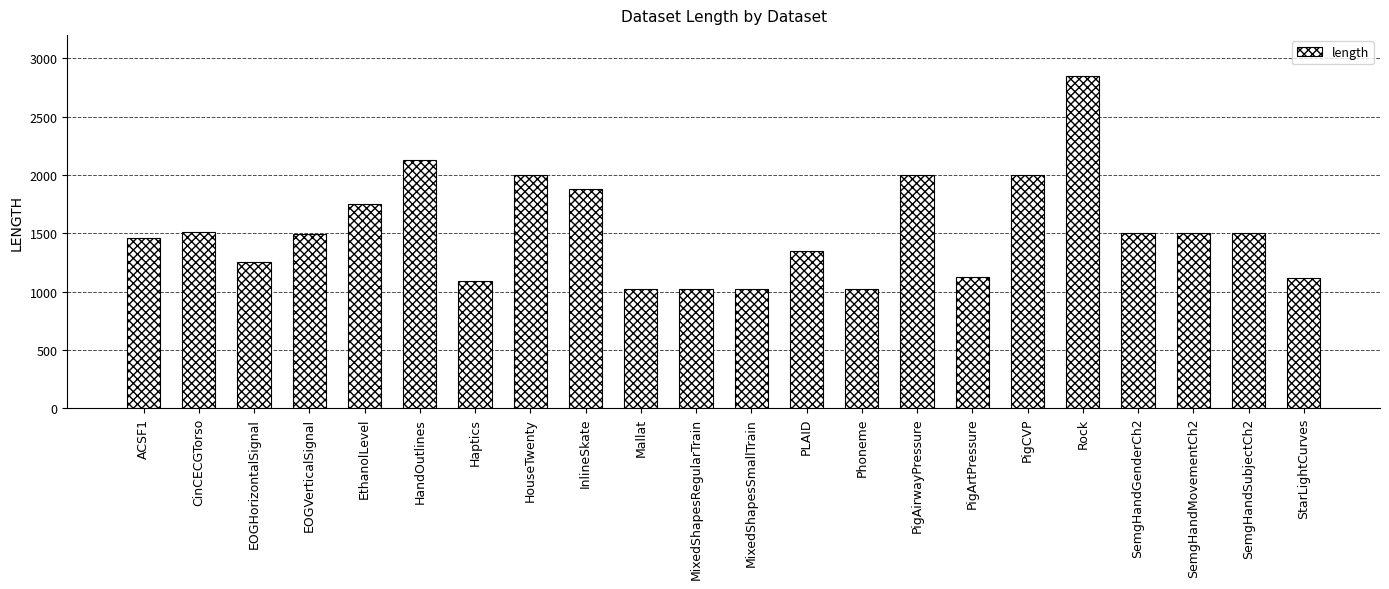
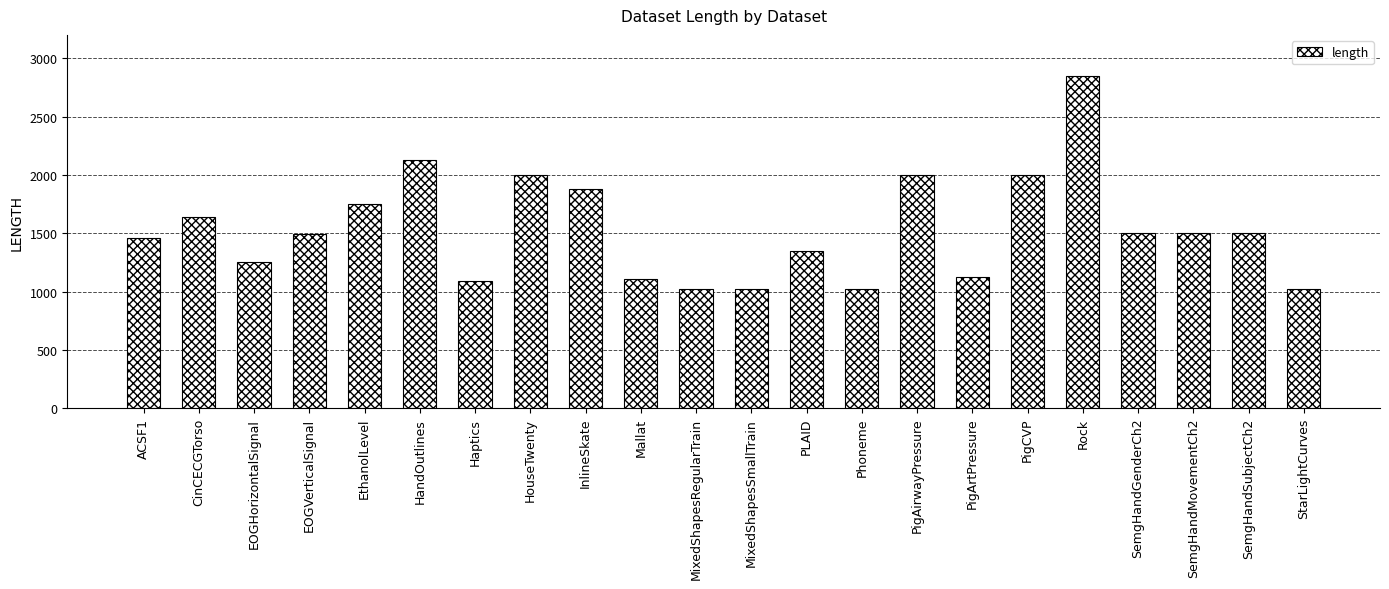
  {
    "ACSF1": 1460,
-   "CinCECGTorso": 1510,
+   "CinCECGTorso": 1640,
    "EOGHorizontalSignal": 1250,
    "EOGVerticalSignal": 1500,
    "EthanolLevel": 1750,
    "HandOutlines": 2130,
    "Haptics": 1090,
    "HouseTwenty": 2000,
    "InlineSkate": 1880,
-   "Mallat": 1020,
+   "Mallat": 1110,
    "MixedShapesRegularTrain": 1020,
    "MixedShapesSmallTrain": 1020,
    "PLAID": 1340,
    "Phoneme": 1020,
    "PigAirwayPressure": 2000,
    "PigArtPressure": 1120,
    "PigCVP": 2000,
    "Rock": 2840,
    "SemgHandGenderCh2": 1500,
    "SemgHandMovementCh2": 1500,
    "SemgHandSubjectCh2": 1500,
-   "StarLightCurves": 1110
+   "StarLightCurves": 1020
  }
